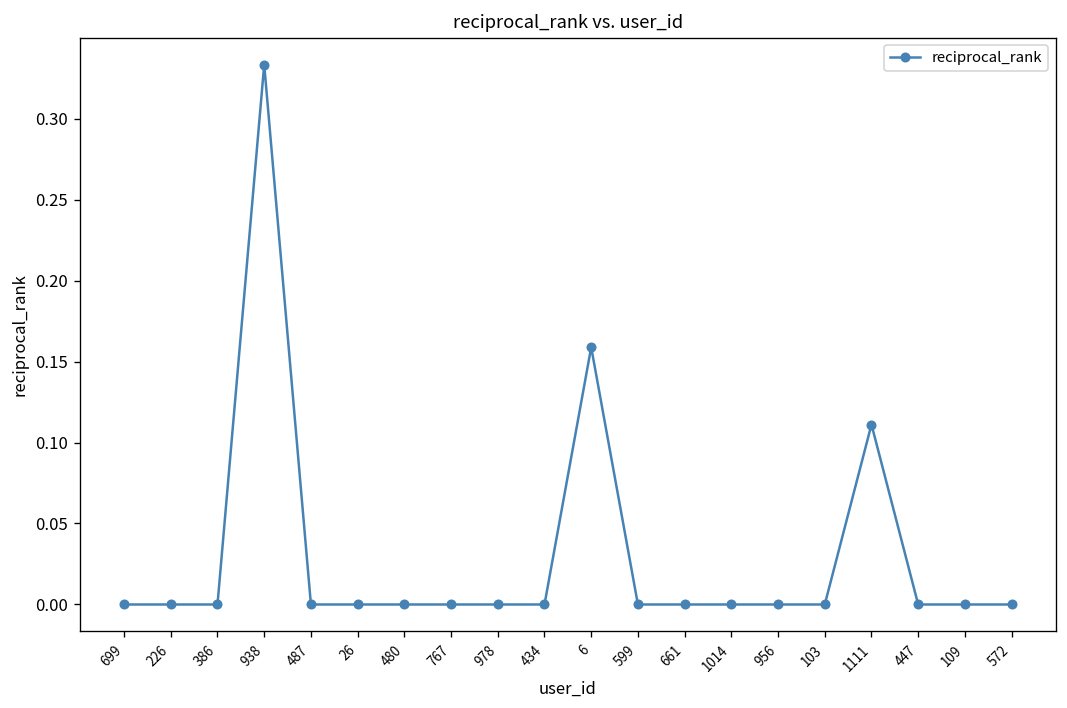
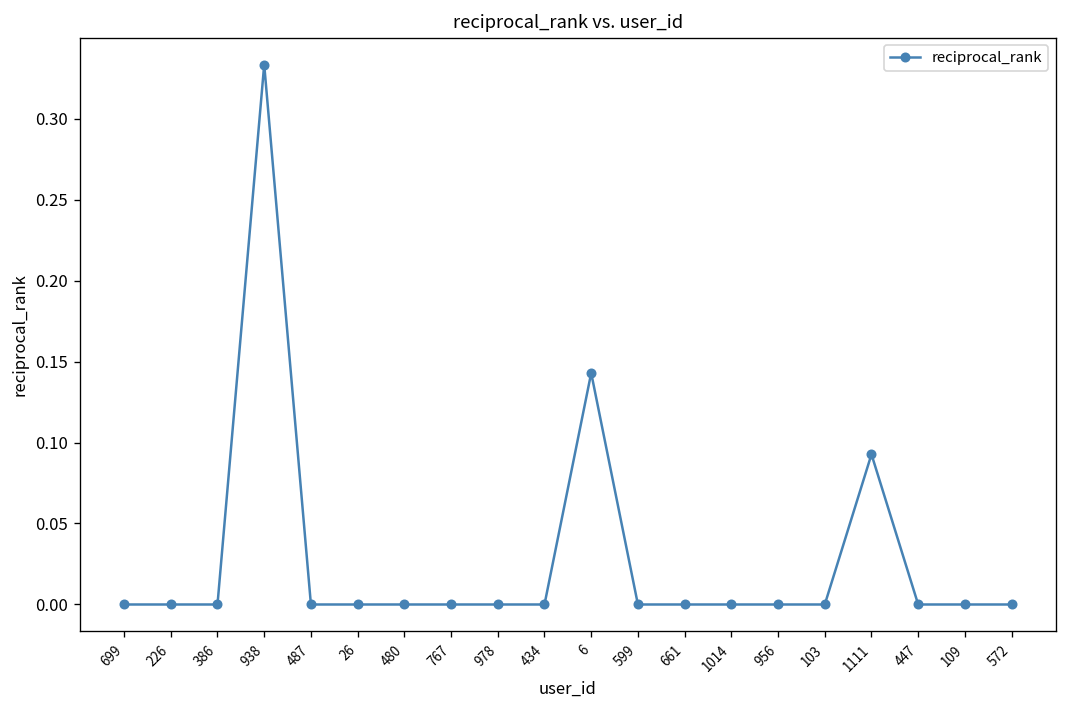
  {
    "699": 0.000,
    "226": 0.000,
    "386": 0.000,
    "938": 0.333,
    "487": 0.000,
    "26": 0.000,
    "480": 0.000,
    "767": 0.000,
    "978": 0.000,
    "434": 0.000,
-   "6": 0.159,
+   "6": 0.143,
    "599": 0.000,
    "661": 0.000,
    "1014": 0.000,
    "956": 0.000,
    "103": 0.000,
-   "1111": 0.111,
+   "1111": 0.093,
    "447": 0.000,
    "109": 0.000,
    "572": 0.000
  }
